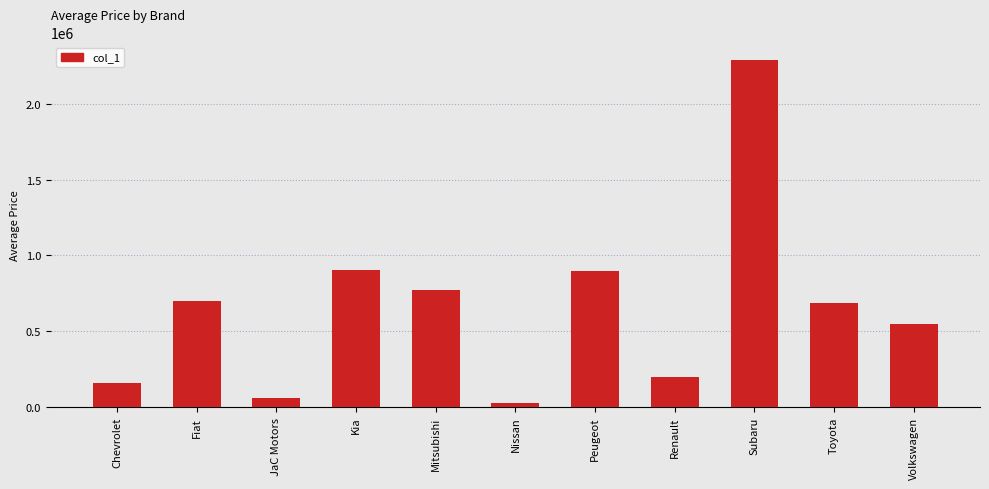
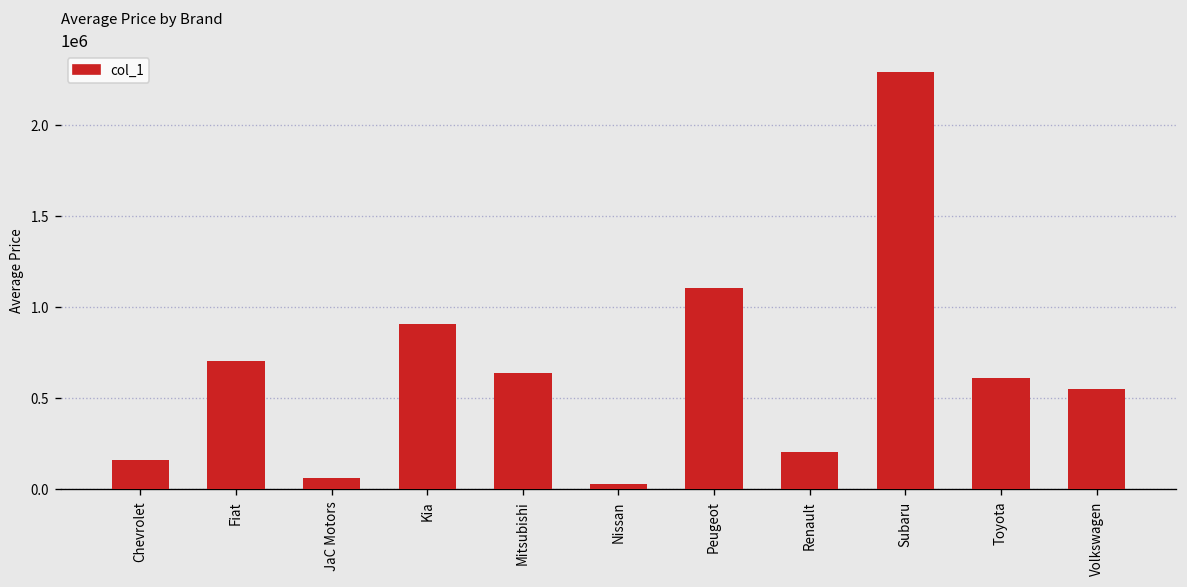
  {
    "Chevrolet": 160000,
    "Fiat": 700000,
    "JaC Motors": 60000,
    "Kia": 910000,
-   "Mitsubishi": 770000,
+   "Mitsubishi": 640000,
    "Nissan": 30000,
-   "Peugeot": 900000,
+   "Peugeot": 1100000,
    "Renault": 200000,
    "Subaru": 2290000,
-   "Toyota": 690000,
+   "Toyota": 610000,
    "Volkswagen": 550000
  }
